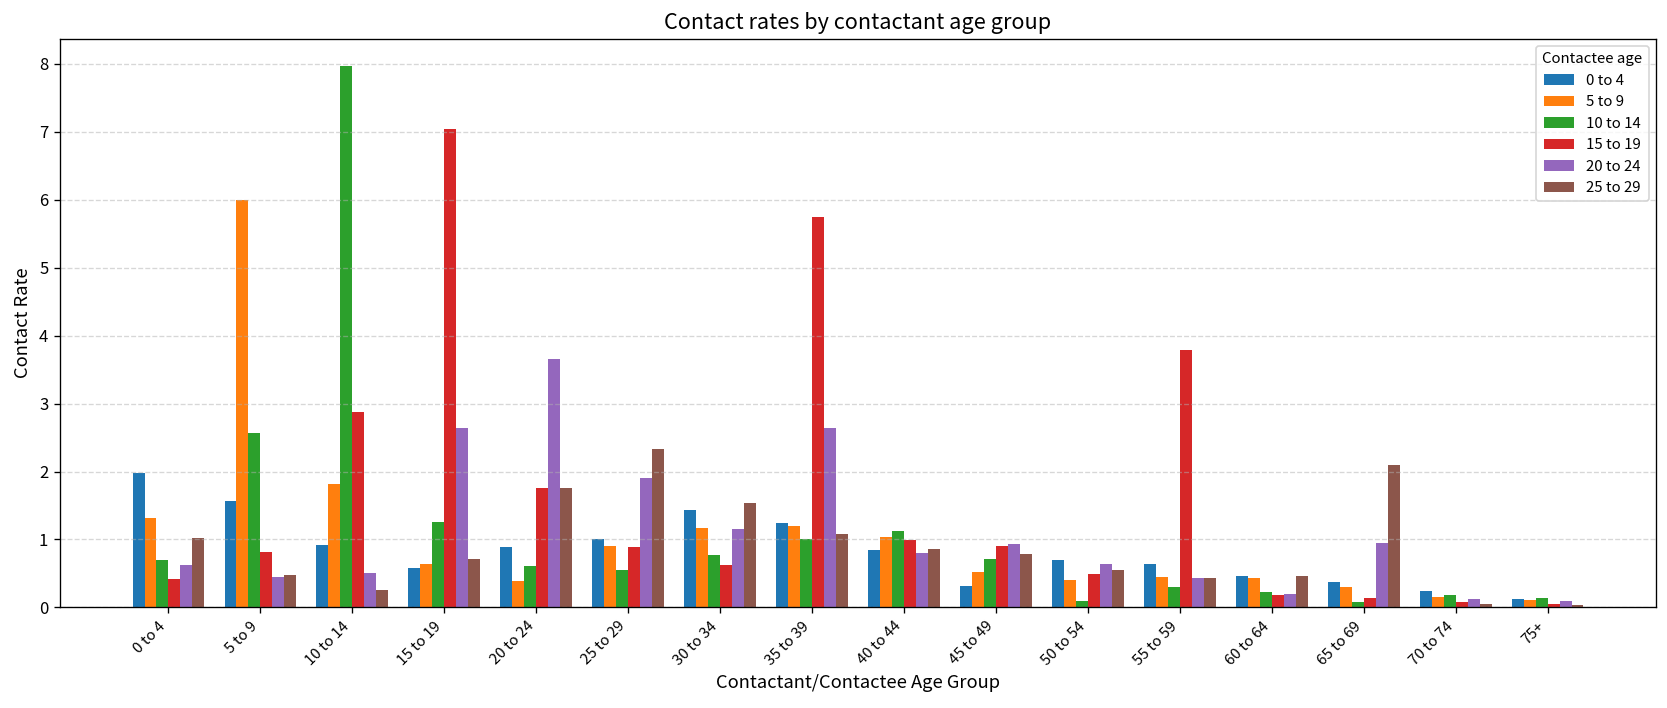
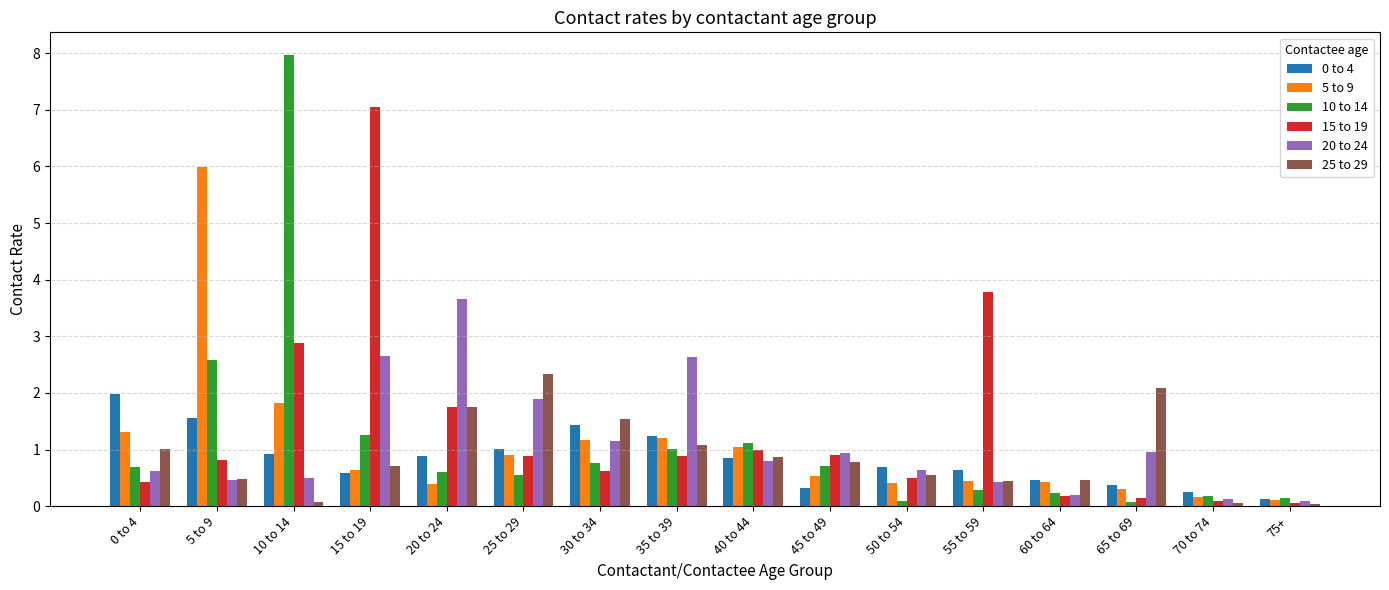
  {
    "0 to 4": {
      "0 to 4": 2.0,
      "5 to 9": 1.6,
      "10 to 14": 0.9,
      "15 to 19": 0.6,
      "20 to 24": 0.9,
      "25 to 29": 1.0,
      "30 to 34": 1.4,
      "35 to 39": 1.2,
      "40 to 44": 0.9,
      "45 to 49": 0.3,
      "50 to 54": 0.7,
      "55 to 59": 0.6,
      "60 to 64": 0.5,
      "65 to 69": 0.4,
      "70 to 74": 0.2,
      "75+": 0.1
    },
    "5 to 9": {
      "0 to 4": 1.3,
      "5 to 9": 6.0,
      "10 to 14": 1.8,
      "15 to 19": 0.6,
      "20 to 24": 0.4,
      "25 to 29": 0.9,
      "30 to 34": 1.2,
      "35 to 39": 1.2,
      "40 to 44": 1.0,
      "45 to 49": 0.5,
      "50 to 54": 0.4,
      "55 to 59": 0.4,
      "60 to 64": 0.4,
      "65 to 69": 0.3,
      "70 to 74": 0.2,
      "75+": 0.1
    },
    "10 to 14": {
      "0 to 4": 0.7,
      "5 to 9": 2.6,
      "10 to 14": 8.0,
      "15 to 19": 1.3,
      "20 to 24": 0.6,
      "25 to 29": 0.5,
      "30 to 34": 0.8,
      "35 to 39": 1.0,
      "40 to 44": 1.1,
      "45 to 49": 0.7,
      "50 to 54": 0.1,
      "55 to 59": 0.3,
      "60 to 64": 0.2,
      "65 to 69": 0.1,
      "70 to 74": 0.2,
      "75+": 0.1
    },
    "15 to 19": {
      "0 to 4": 0.4,
      "5 to 9": 0.8,
      "10 to 14": 2.9,
      "15 to 19": 7.0,
      "20 to 24": 1.8,
      "25 to 29": 0.9,
      "30 to 34": 0.6,
-     "35 to 39": 5.7,
+     "35 to 39": 0.9,
      "40 to 44": 1.0,
      "45 to 49": 0.9,
      "50 to 54": 0.5,
      "55 to 59": 3.8,
      "60 to 64": 0.2,
      "65 to 69": 0.1,
      "70 to 74": 0.1,
      "75+": 0.1
    },
    "20 to 24": {
      "0 to 4": 0.6,
      "5 to 9": 0.5,
      "10 to 14": 0.5,
      "15 to 19": 2.6,
      "20 to 24": 3.7,
      "25 to 29": 1.9,
      "30 to 34": 1.2,
      "35 to 39": 2.6,
      "40 to 44": 0.8,
      "45 to 49": 0.9,
      "50 to 54": 0.6,
      "55 to 59": 0.4,
      "60 to 64": 0.2,
      "65 to 69": 1.0,
      "70 to 74": 0.1,
      "75+": 0.1
    },
    "25 to 29": {
      "0 to 4": 1.0,
      "5 to 9": 0.5,
-     "10 to 14": 0.2,
+     "10 to 14": 0.1,
      "15 to 19": 0.7,
      "20 to 24": 1.8,
      "25 to 29": 2.3,
      "30 to 34": 1.5,
      "35 to 39": 1.1,
      "40 to 44": 0.9,
      "45 to 49": 0.8,
      "50 to 54": 0.6,
      "55 to 59": 0.4,
      "60 to 64": 0.5,
      "65 to 69": 2.1,
      "70 to 74": 0.1
    }
  }
